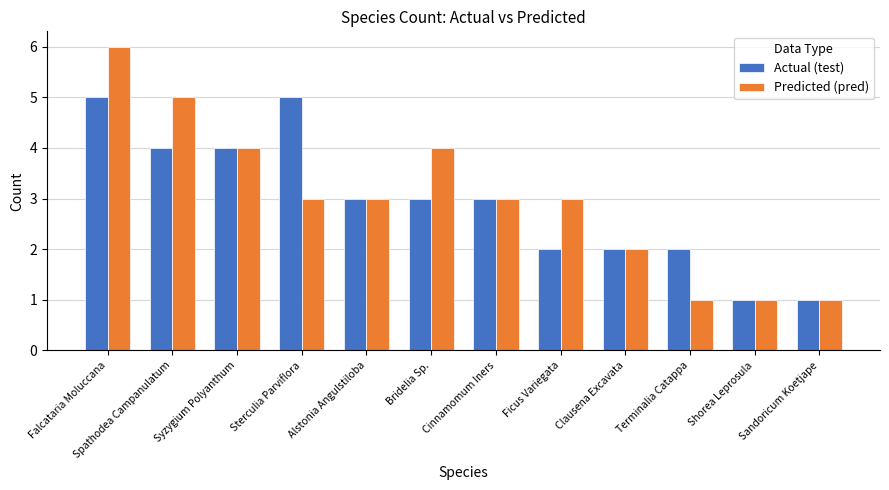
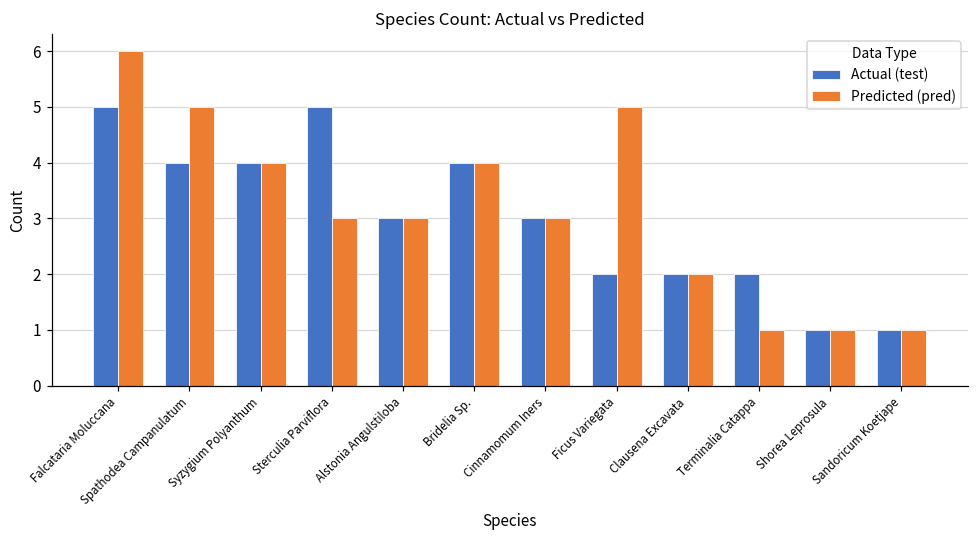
  {
    "Actual (test)": {
      "Falcataria Moluccana": 5,
      "Spathodea Campanulatum": 4,
      "Syzygium Polyanthum": 4,
      "Sterculia Parviflora": 5,
      "Alstonia Angulstiloba": 3,
-     "Bridelia Sp.": 3,
+     "Bridelia Sp.": 4,
      "Cinnamomum Iners": 3,
      "Ficus Variegata": 2,
      "Clausena Excavata": 2,
      "Terminalia Catappa": 2,
      "Shorea Leprosula": 1,
      "Sandoricum Koetjape": 1
    },
    "Predicted (pred)": {
      "Falcataria Moluccana": 6,
      "Spathodea Campanulatum": 5,
      "Syzygium Polyanthum": 4,
      "Sterculia Parviflora": 3,
      "Alstonia Angulstiloba": 3,
      "Bridelia Sp.": 4,
      "Cinnamomum Iners": 3,
-     "Ficus Variegata": 3,
+     "Ficus Variegata": 5,
      "Clausena Excavata": 2,
      "Terminalia Catappa": 1,
      "Shorea Leprosula": 1,
      "Sandoricum Koetjape": 1
    }
  }
